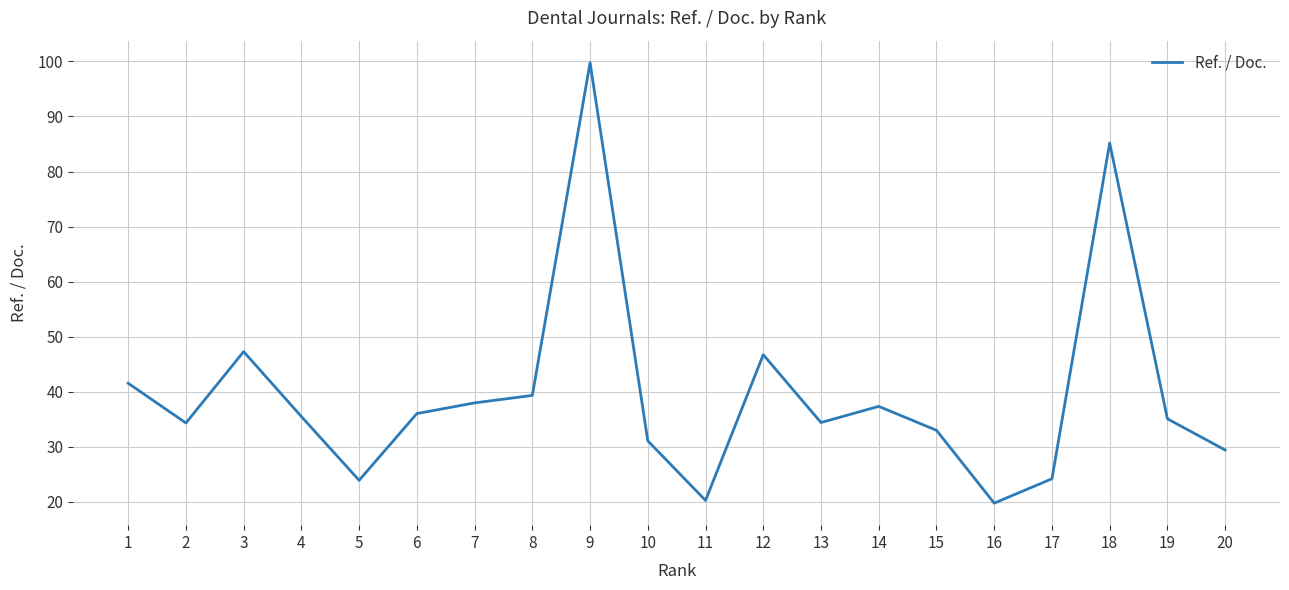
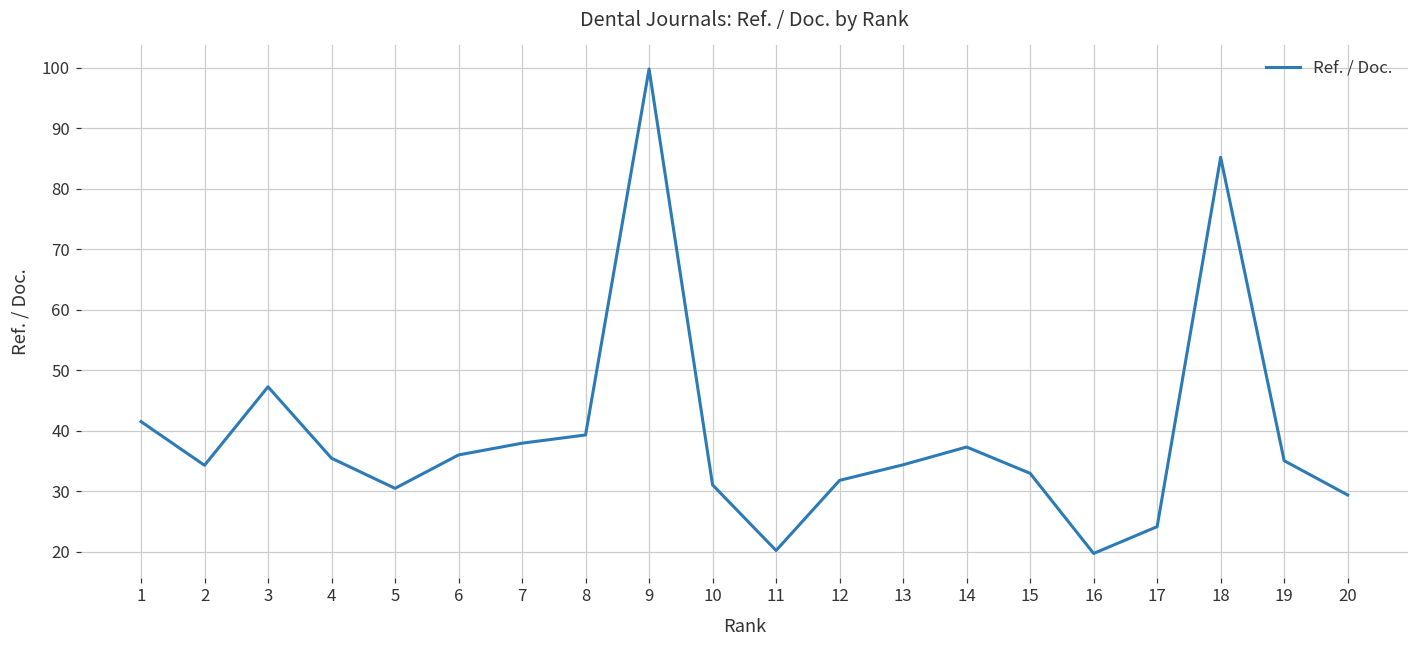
  {
    "1": 42,
    "2": 34,
    "3": 47,
    "4": 35,
-   "5": 24,
+   "5": 30,
    "6": 36,
    "7": 38,
    "8": 39,
    "9": 100,
    "10": 31,
    "11": 20,
-   "12": 47,
+   "12": 32,
    "13": 34,
    "14": 37,
    "15": 33,
    "16": 20,
    "17": 24,
    "18": 85,
    "19": 35,
    "20": 29
  }
